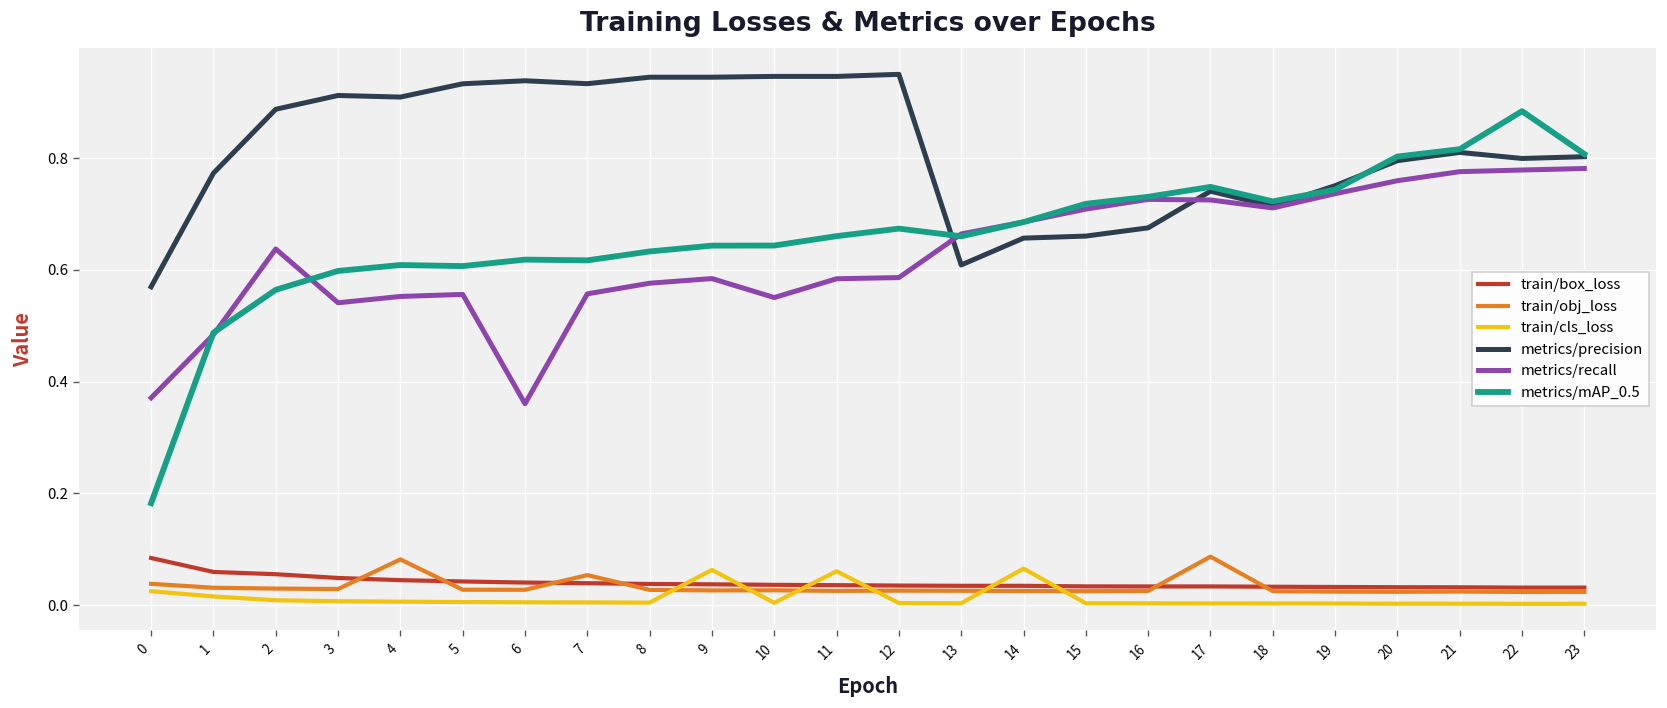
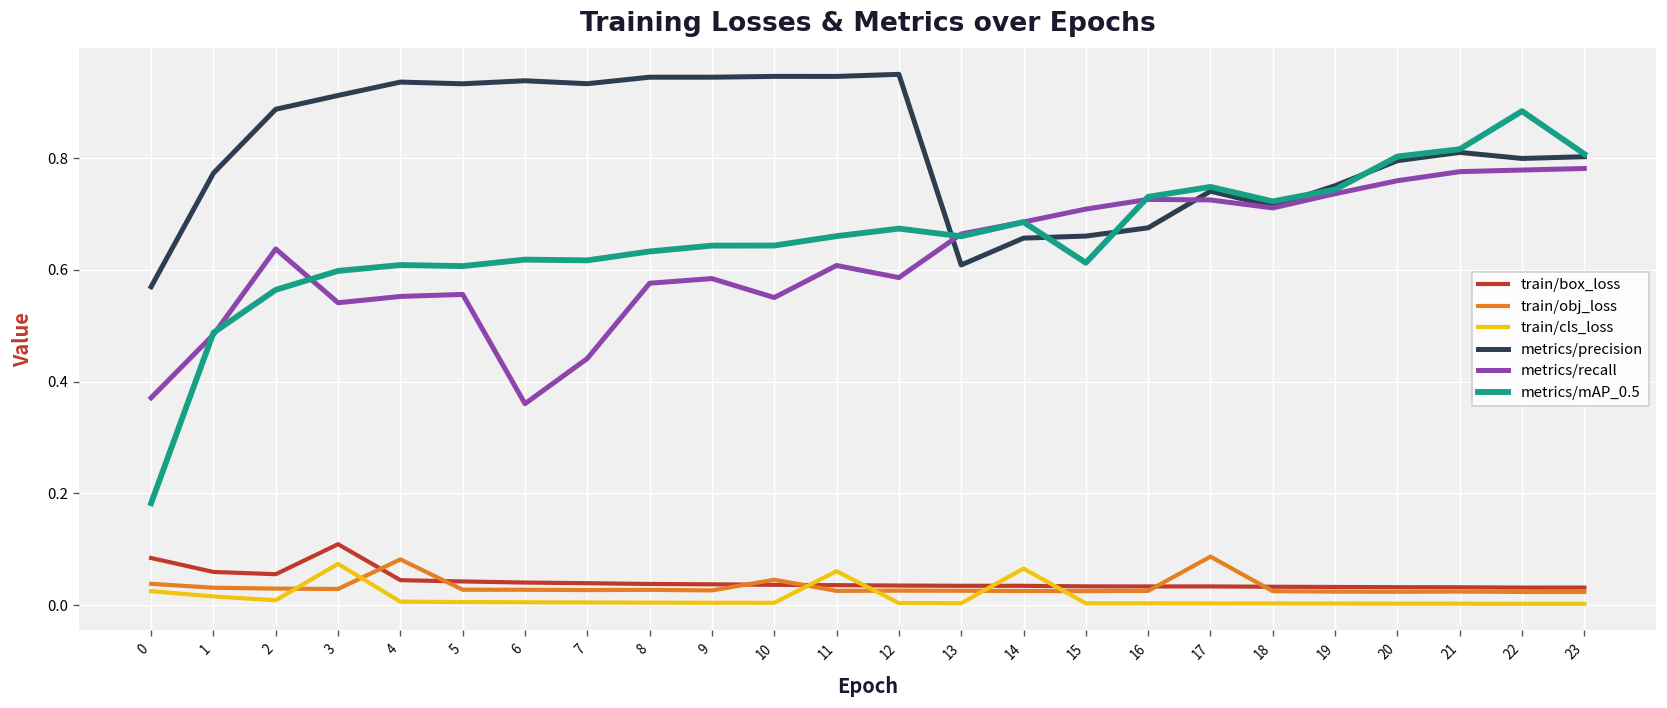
  {
    "train/box_loss": {
      "0": 0.08,
      "1": 0.06,
      "2": 0.06,
-     "3": 0.05,
+     "3": 0.11,
      "4": 0.04,
      "5": 0.04,
      "6": 0.04,
      "7": 0.04,
      "8": 0.04,
      "9": 0.04,
      "10": 0.04,
      "11": 0.04,
      "12": 0.04,
      "13": 0.03,
      "14": 0.03,
      "15": 0.03,
      "16": 0.03,
      "17": 0.03,
      "18": 0.03,
      "19": 0.03,
      "20": 0.03,
      "21": 0.03,
      "22": 0.03,
      "23": 0.03
    },
    "train/obj_loss": {
      "0": 0.04,
      "1": 0.03,
      "2": 0.03,
      "3": 0.03,
      "4": 0.08,
      "5": 0.03,
      "6": 0.03,
-     "7": 0.05,
+     "7": 0.03,
      "8": 0.03,
      "9": 0.03,
-     "10": 0.03,
+     "10": 0.05,
      "11": 0.03,
      "12": 0.03,
      "13": 0.03,
      "14": 0.03,
      "15": 0.03,
      "16": 0.03,
      "17": 0.09,
      "18": 0.03,
      "19": 0.02,
      "20": 0.02,
      "21": 0.02,
      "22": 0.02,
      "23": 0.02
    },
    "train/cls_loss": {
      "0": 0.03,
      "1": 0.02,
      "2": 0.01,
-     "3": 0.01,
+     "3": 0.07,
      "4": 0.01,
      "5": 0.01,
      "6": 0.01,
      "7": 0.01,
      "8": 0.00,
-     "9": 0.06,
+     "9": 0.00,
      "10": 0.00,
      "11": 0.06,
      "12": 0.00,
      "13": 0.00,
      "14": 0.07,
      "15": 0.00,
      "16": 0.00,
      "17": 0.00,
      "18": 0.00,
      "19": 0.00,
      "20": 0.00,
      "21": 0.00,
      "22": 0.00,
      "23": 0.00
    },
    "metrics/precision": {
      "0": 0.57,
      "1": 0.77,
      "2": 0.89,
      "3": 0.91,
-     "4": 0.91,
+     "4": 0.94,
      "5": 0.93,
      "6": 0.94,
      "7": 0.93,
      "8": 0.94,
      "9": 0.94,
      "10": 0.95,
      "11": 0.95,
      "12": 0.95,
      "13": 0.61,
      "14": 0.66,
      "15": 0.66,
      "16": 0.68,
      "17": 0.74,
      "19": 0.75,
      "20": 0.80,
      "21": 0.81,
      "22": 0.80
    },
    "metrics/recall": {
      "0": 0.37,
      "2": 0.64,
      "3": 0.54,
      "4": 0.55,
      "5": 0.56,
      "6": 0.36,
-     "7": 0.56,
+     "7": 0.44,
      "8": 0.58,
      "9": 0.58,
      "10": 0.55,
-     "11": 0.58,
+     "11": 0.61,
      "12": 0.59,
      "15": 0.71,
      "17": 0.73,
      "19": 0.74,
      "20": 0.76,
      "21": 0.78,
      "22": 0.78,
      "23": 0.78
    },
    "metrics/mAP_0.5": {
      "0": 0.18,
      "2": 0.56,
      "3": 0.60,
      "4": 0.61,
      "5": 0.61,
      "6": 0.62,
      "7": 0.62,
      "8": 0.63,
      "9": 0.64,
      "10": 0.64,
      "11": 0.66,
      "12": 0.67,
-     "15": 0.72,
+     "15": 0.61,
      "17": 0.75,
      "18": 0.72,
      "19": 0.74,
      "20": 0.80,
      "21": 0.82,
      "22": 0.88
    }
  }
